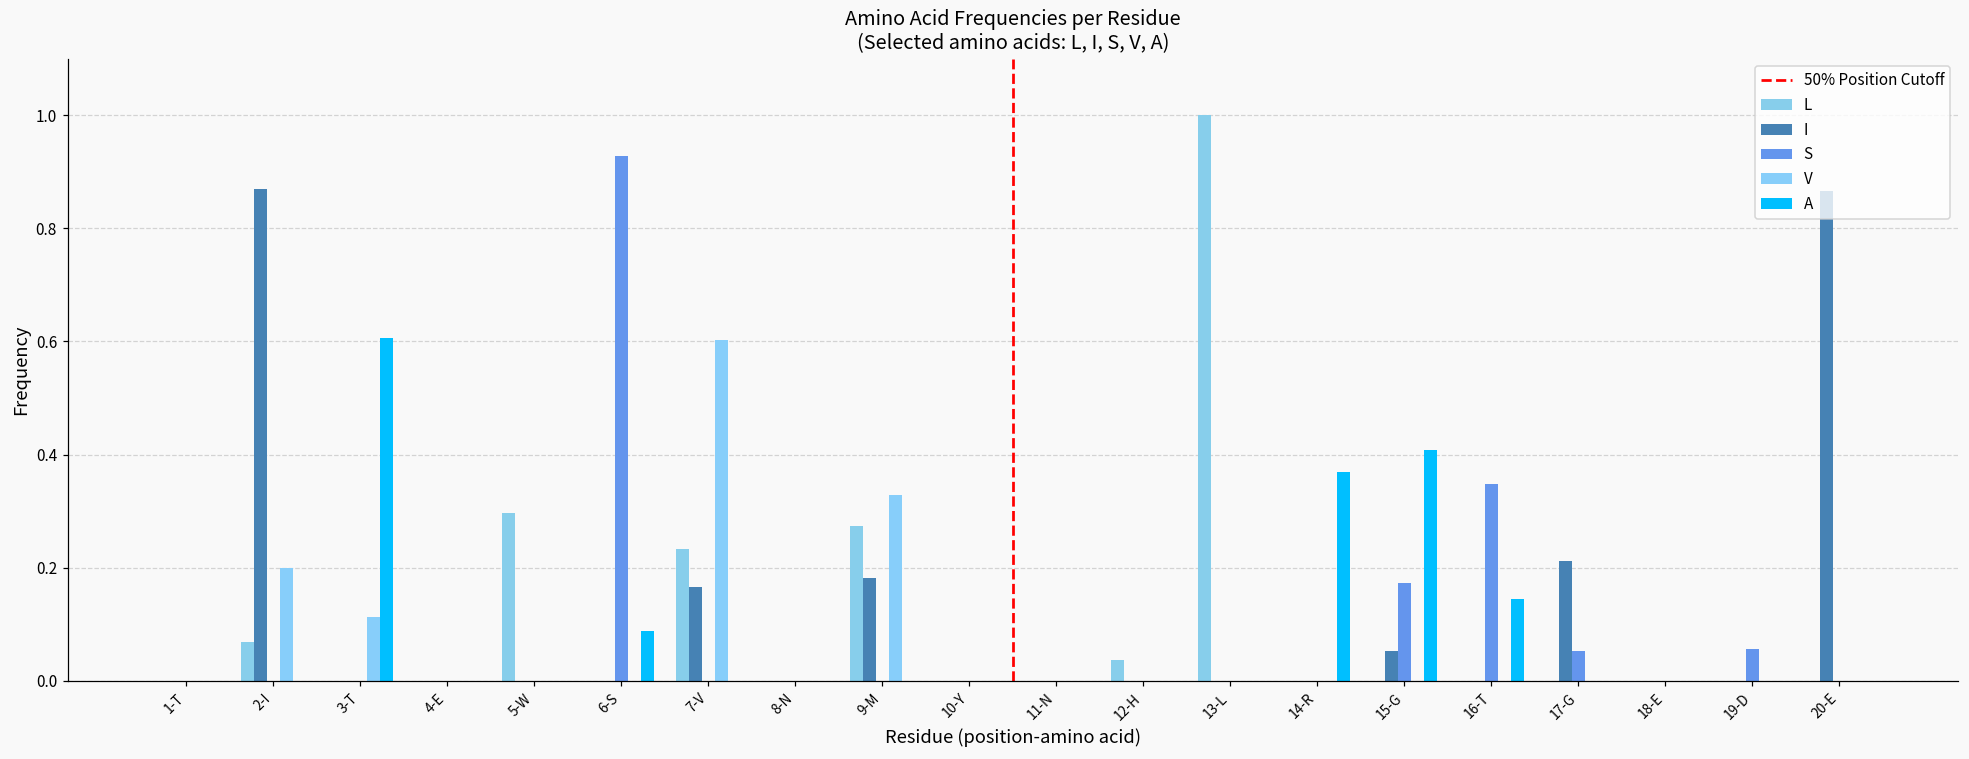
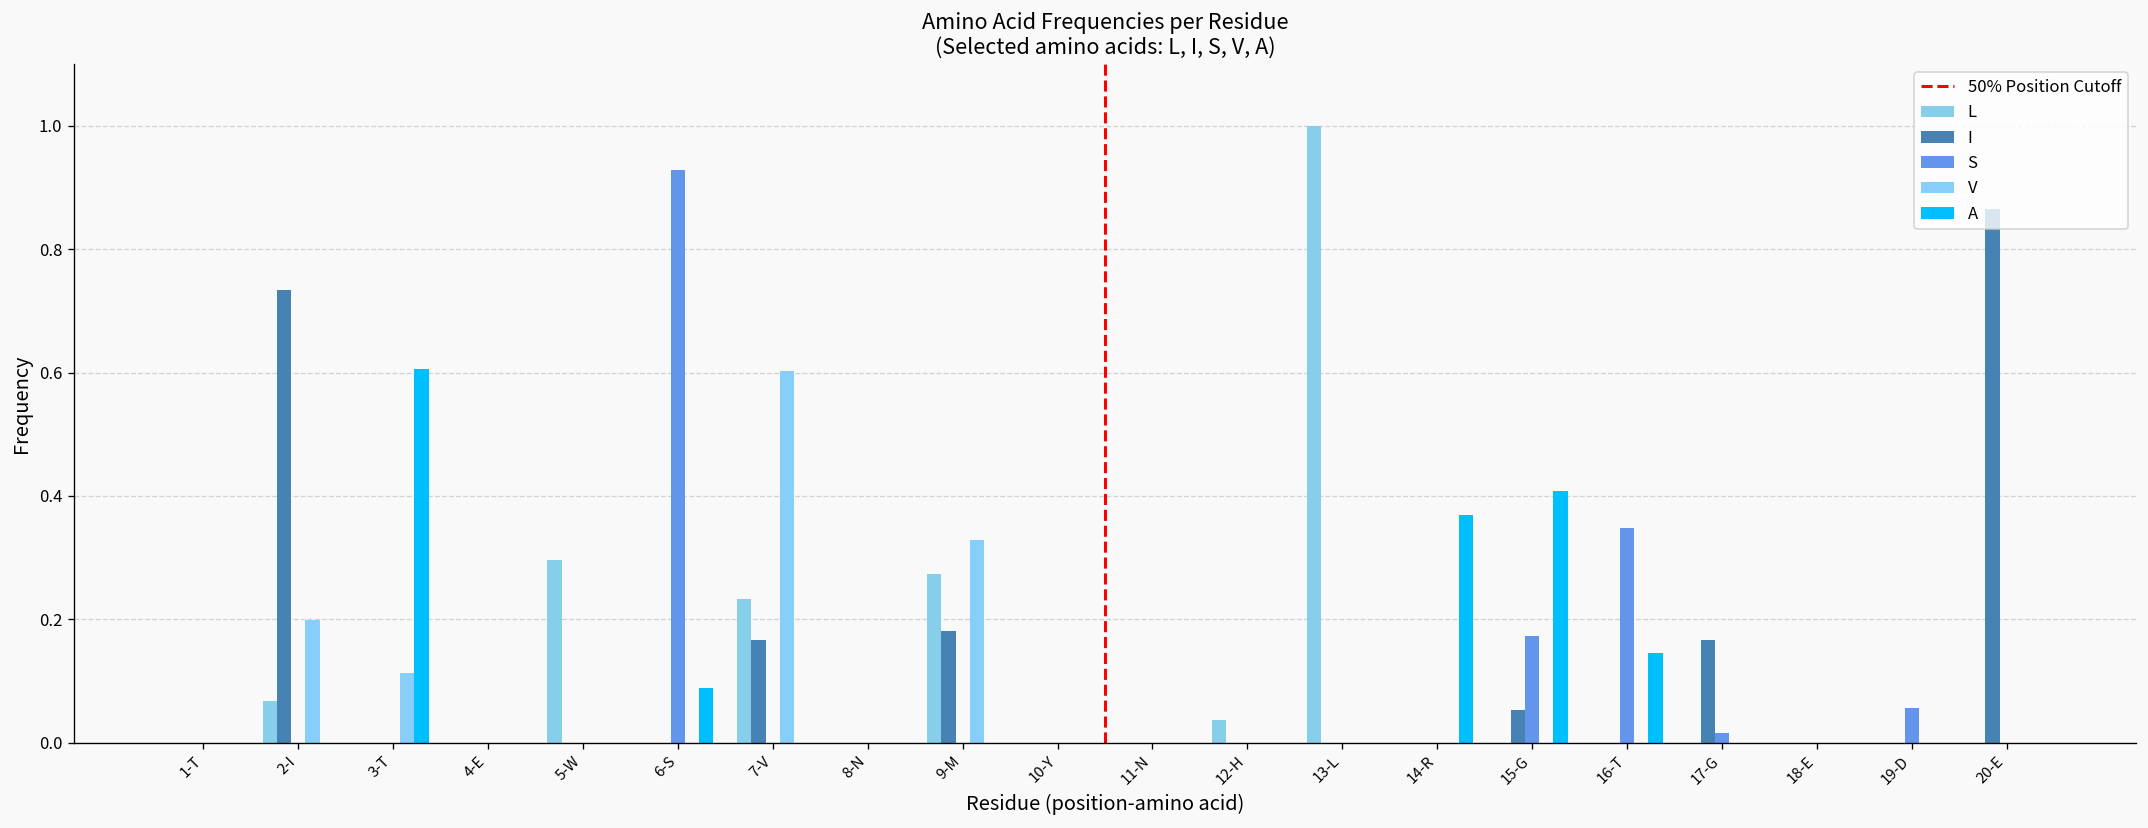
  {
    "I": {
      "1-T": 0.00,
-     "2-I": 0.87,
+     "2-I": 0.73,
      "3-T": 0.00,
      "4-E": 0.00,
      "5-W": 0.00,
      "6-S": 0.00,
      "7-V": 0.17,
      "8-N": 0.00,
      "9-M": 0.18,
      "10-Y": 0.00,
      "11-N": 0.00,
      "12-H": 0.00,
      "13-L": 0.00,
      "14-R": 0.00,
      "15-G": 0.05,
      "16-T": 0.00,
-     "17-G": 0.21,
+     "17-G": 0.17,
      "18-E": 0.00,
      "19-D": 0.00
    },
    "S": {
      "1-T": 0.00,
      "2-I": 0.00,
      "3-T": 0.00,
      "4-E": 0.00,
      "5-W": 0.00,
      "6-S": 0.93,
      "7-V": 0.00,
      "8-N": 0.00,
      "9-M": 0.00,
      "10-Y": 0.00,
      "11-N": 0.00,
      "12-H": 0.00,
      "13-L": 0.00,
      "14-R": 0.00,
      "15-G": 0.17,
      "16-T": 0.35,
-     "17-G": 0.05,
+     "17-G": 0.02,
      "18-E": 0.00,
      "19-D": 0.06,
      "20-E": 0.00
    },
    "A": {
      "1-T": 0.00,
      "2-I": 0.00,
      "3-T": 0.61,
      "4-E": 0.00,
      "5-W": 0.00,
      "6-S": 0.09,
      "7-V": 0.00,
      "8-N": 0.00,
      "9-M": 0.00,
      "10-Y": 0.00,
      "11-N": 0.00,
      "12-H": 0.00,
      "13-L": 0.00,
      "14-R": 0.37,
      "15-G": 0.41,
      "16-T": 0.14,
      "17-G": 0.00,
      "18-E": 0.00,
      "19-D": 0.00,
      "20-E": 0.00
    }
  }
